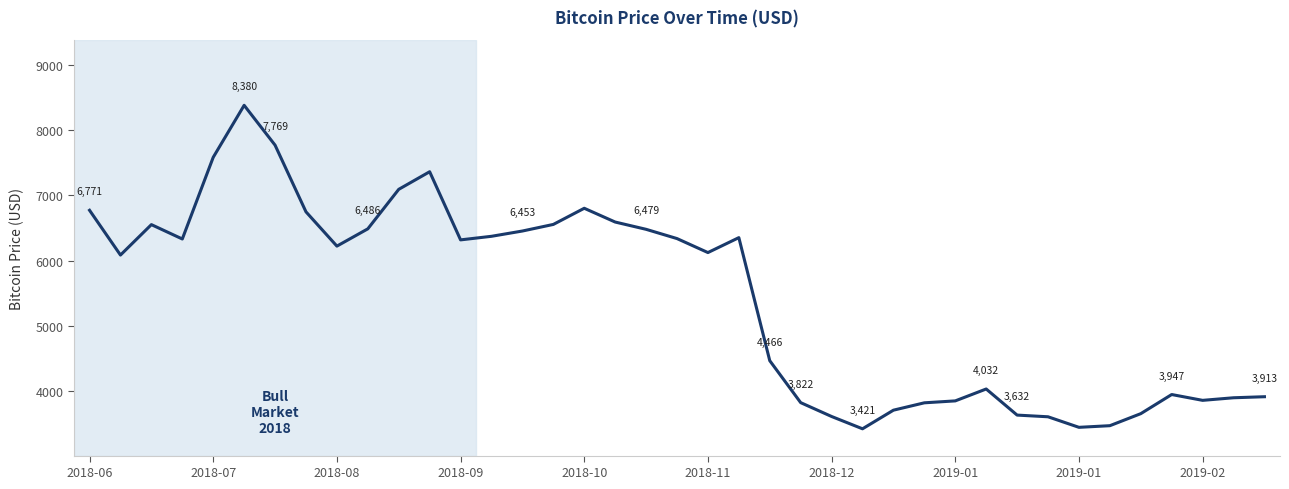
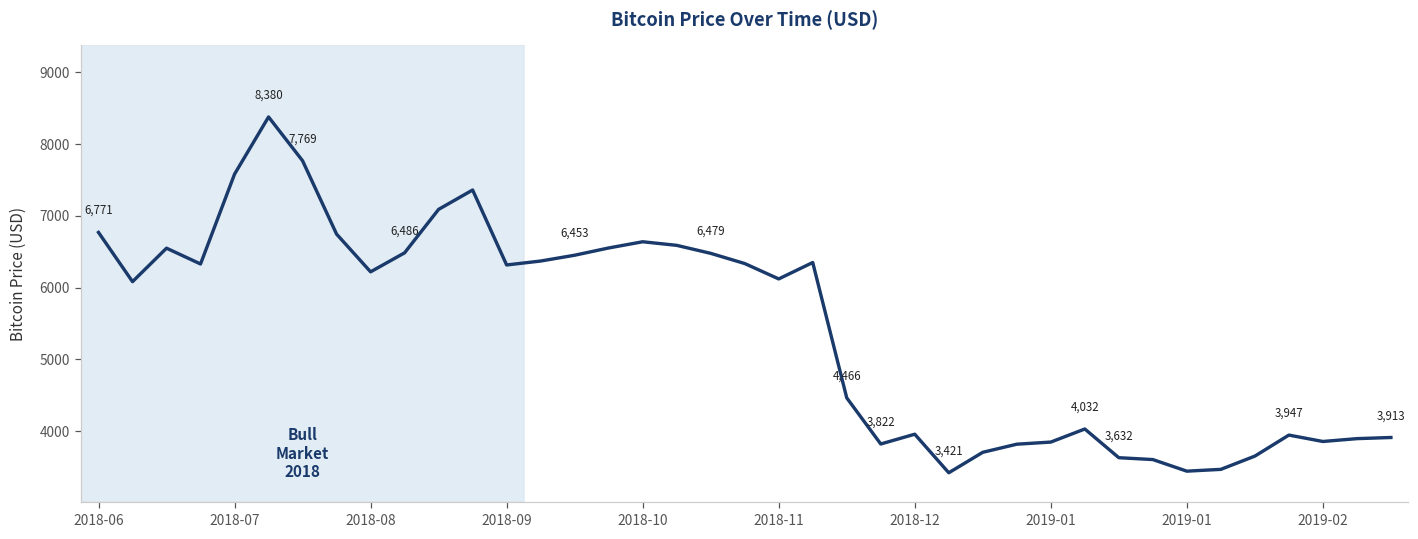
  {
    "2018-07": 7600,
    "2018-08": 6200,
    "2018-09": 6300,
-   "2018-10": 6800,
+   "2018-10": 6600,
    "2018-11": 6100,
-   "2018-12": 3600,
+   "2018-12": 4000,
    "2019-02": 3900
  }
